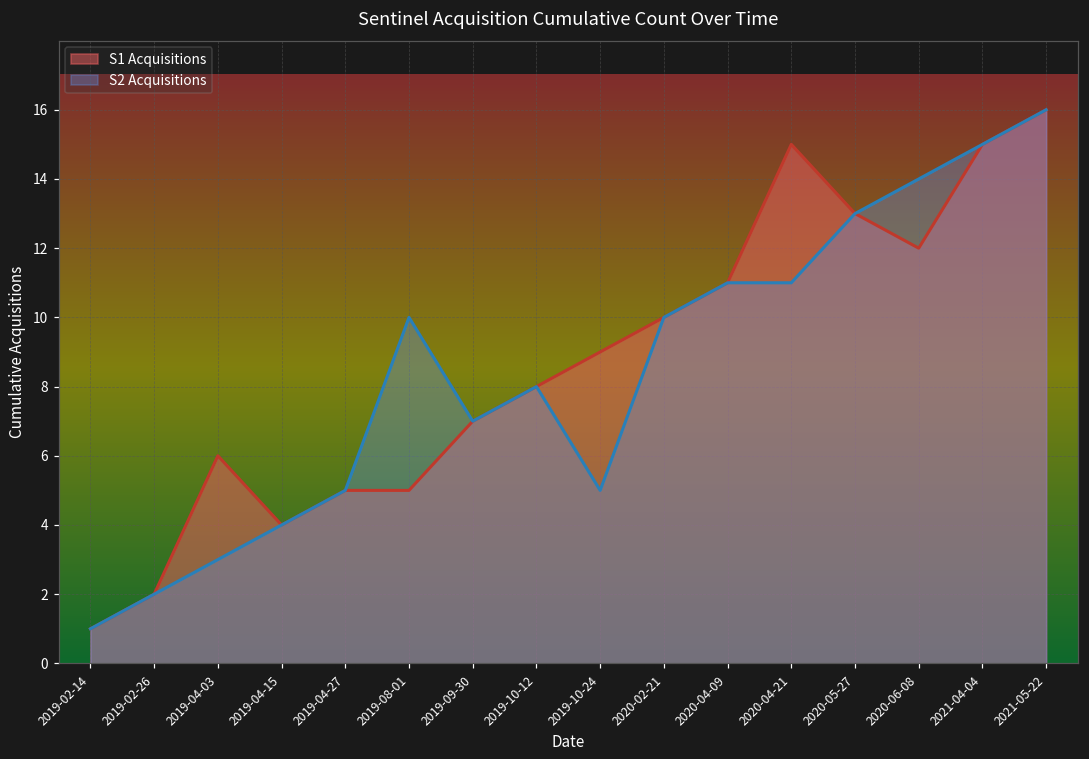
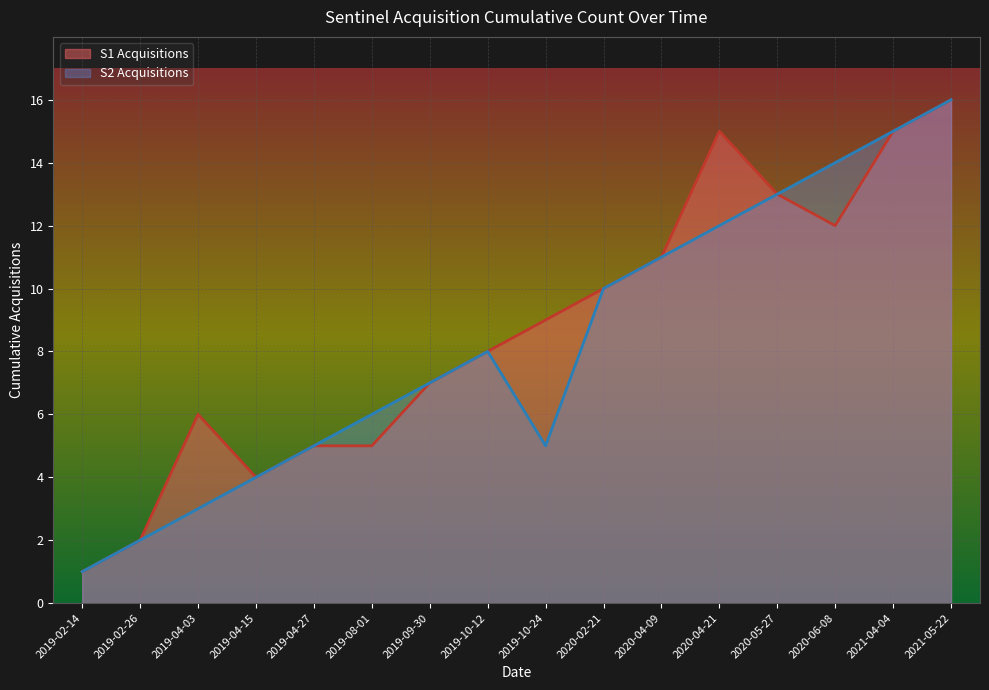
  {
    "S1 Acquisitions": {
      "2019-04-03": 6,
      "2019-08-01": 5,
      "2019-10-24": 9,
      "2020-04-21": 15,
      "2020-06-08": 12
    },
    "S2 Acquisitions": {
      "2019-04-03": 3,
-     "2019-08-01": 10,
+     "2019-08-01": 6,
      "2019-10-24": 5,
-     "2020-04-21": 11,
+     "2020-04-21": 12,
      "2020-06-08": 14
    }
  }
